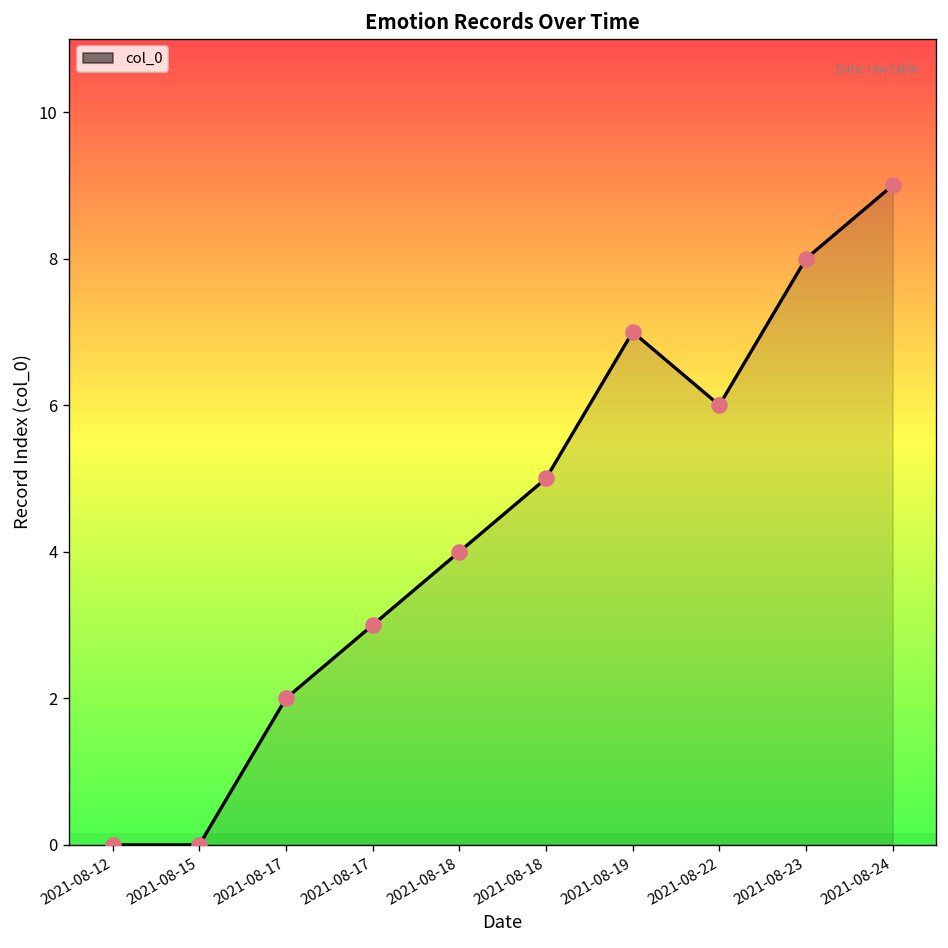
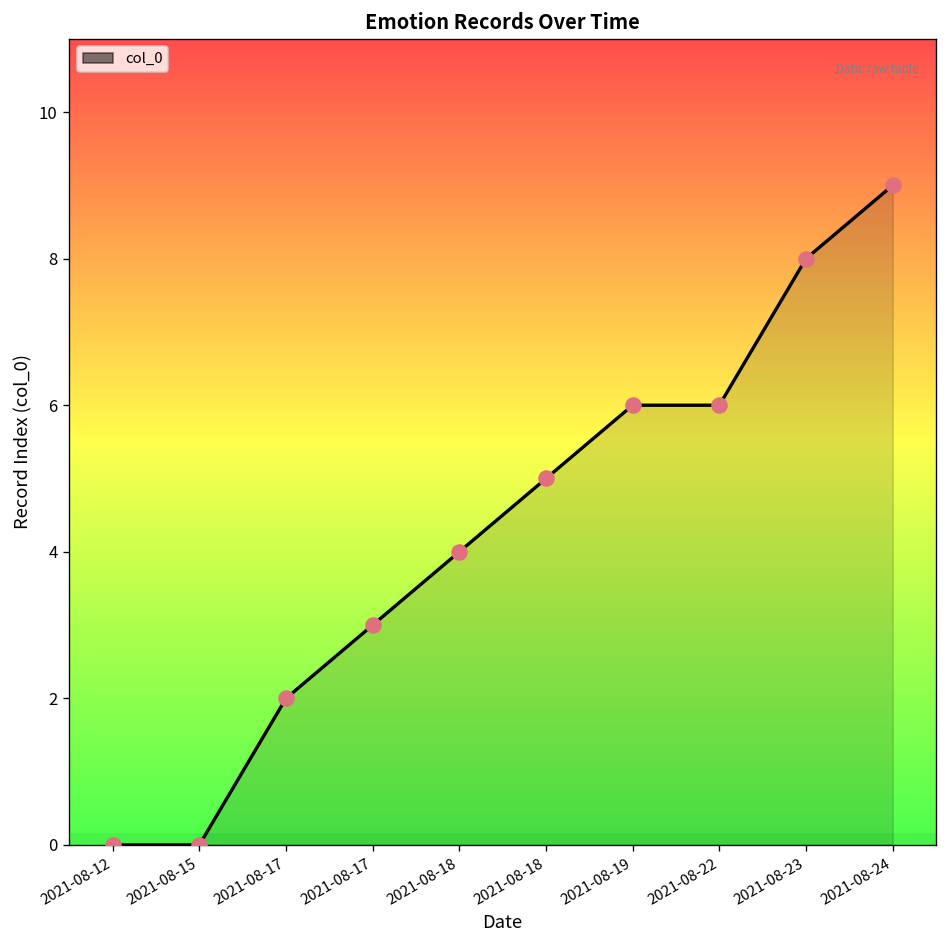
  {
-   "2021-08-19": 7,
+   "2021-08-19": 6,
    "2021-08-22": 6,
    "2021-08-23": 8,
    "2021-08-24": 9
  }
